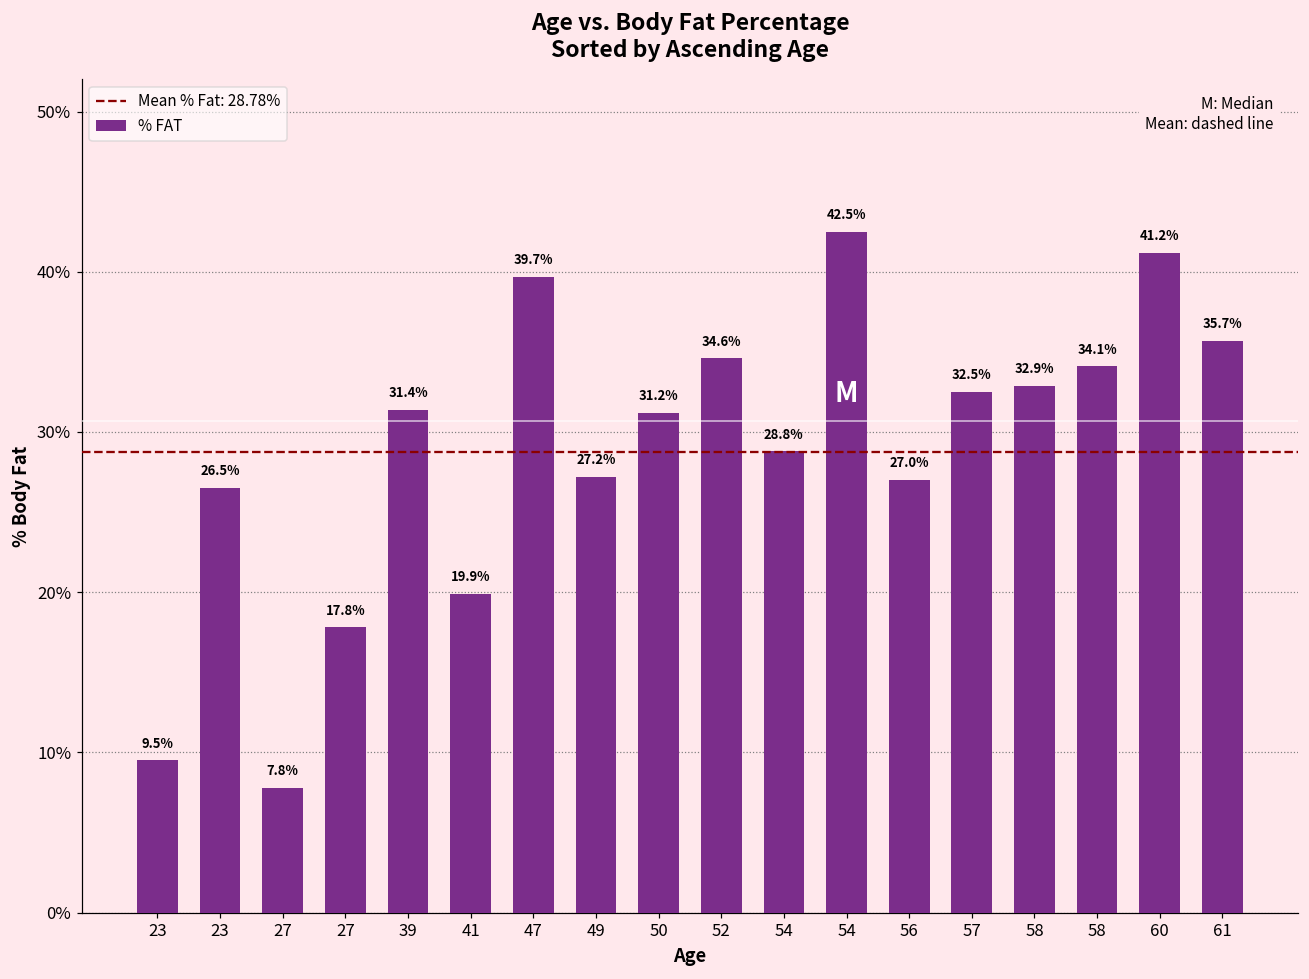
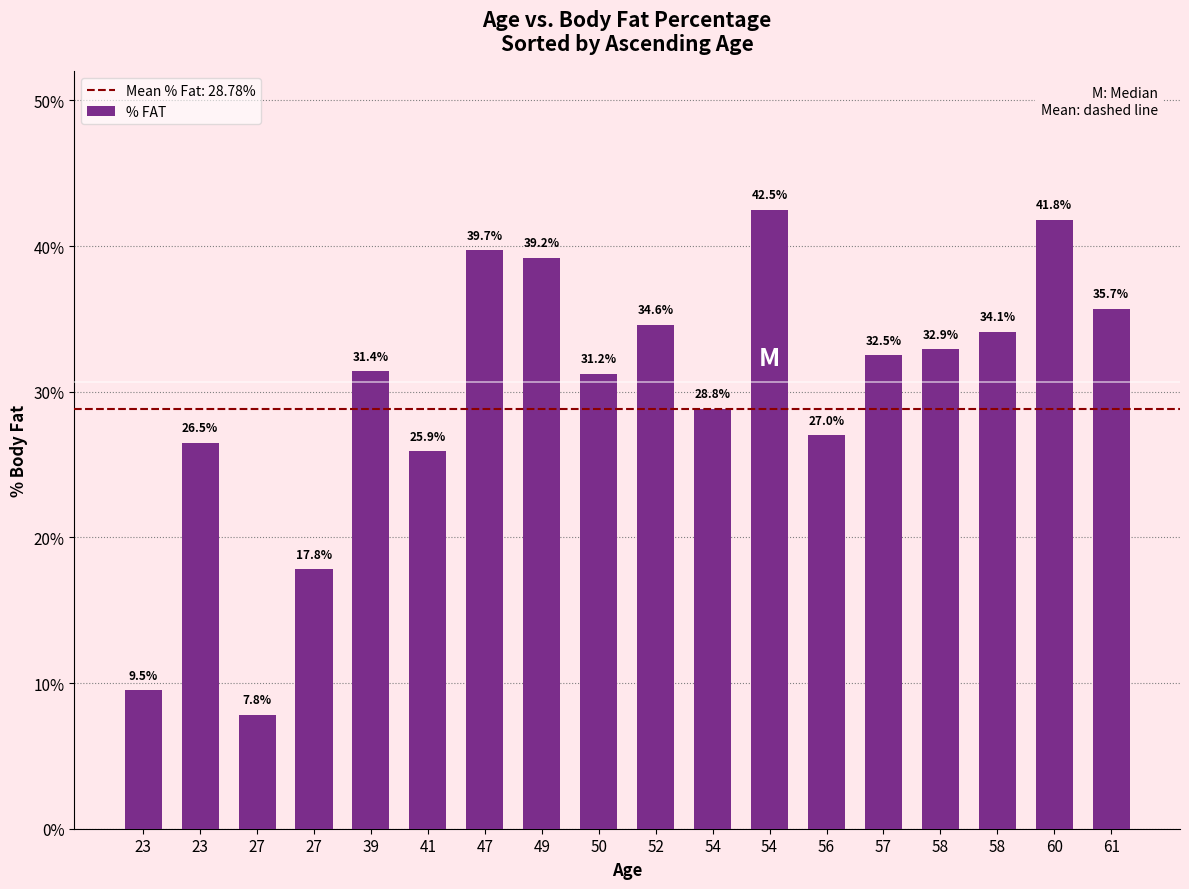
  {
    "39": "31.4%",
-   "41": "19.9%",
+   "41": "25.9%",
    "47": "39.7%",
-   "49": "27.2%",
+   "49": "39.2%",
    "50": "31.2%",
    "52": "34.6%",
    "56": "27.0%",
    "57": "32.5%",
-   "60": "41.2%",
+   "60": "41.8%",
    "61": "35.7%"
  }
